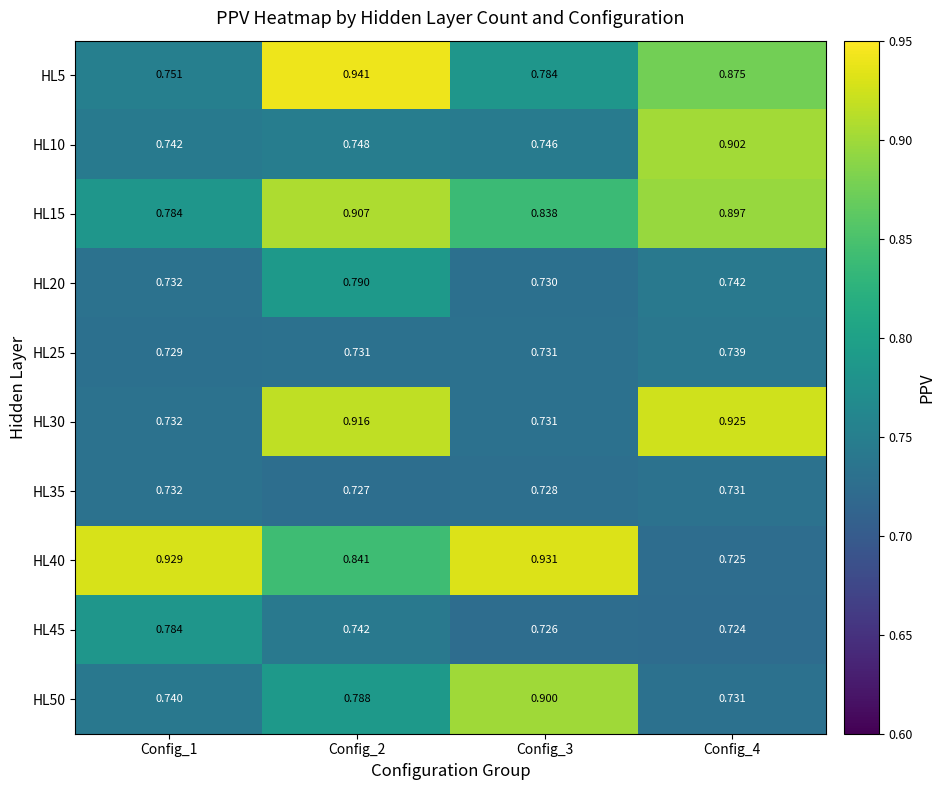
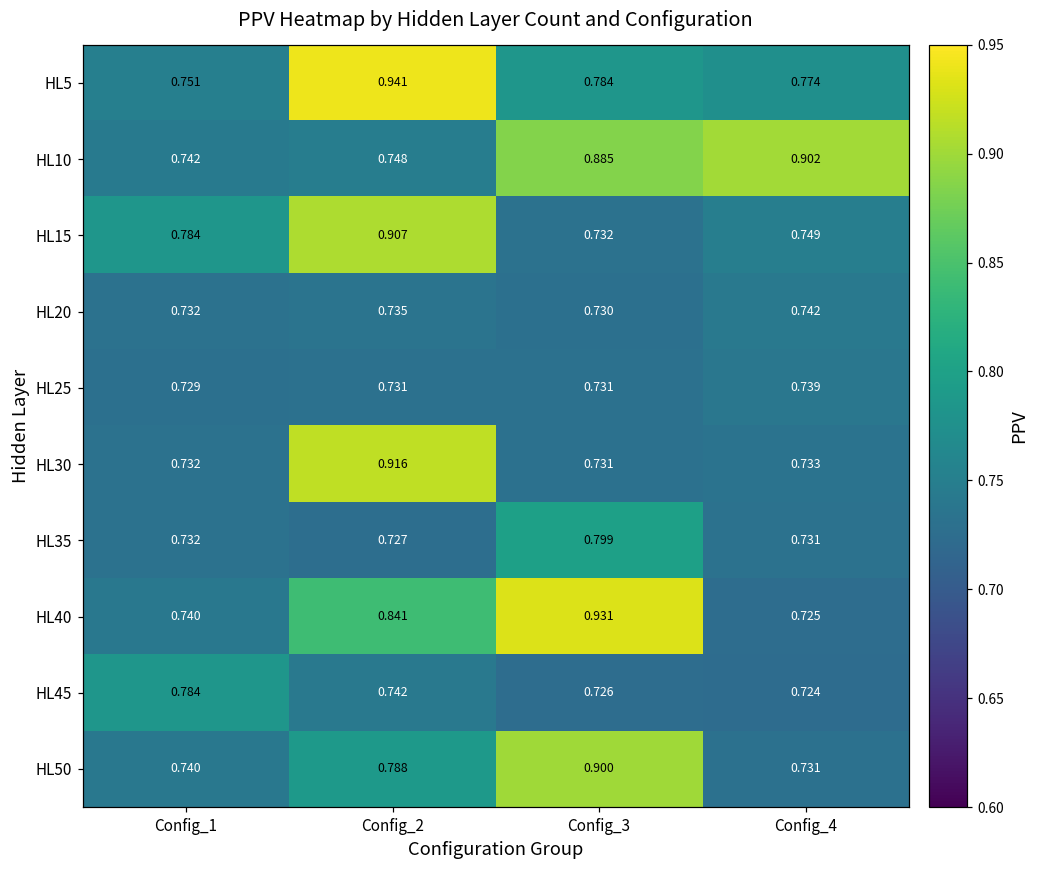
  {
    "HL5": {
      "Config_1": 0.751,
      "Config_2": 0.941,
      "Config_3": 0.784,
-     "Config_4": 0.875
+     "Config_4": 0.774
    },
    "HL10": {
      "Config_1": 0.742,
      "Config_2": 0.748,
-     "Config_3": 0.746,
+     "Config_3": 0.885,
      "Config_4": 0.902
    },
    "HL15": {
      "Config_1": 0.784,
      "Config_2": 0.907,
-     "Config_3": 0.838,
-     "Config_4": 0.897
+     "Config_3": 0.732,
+     "Config_4": 0.749
    },
    "HL20": {
      "Config_1": 0.732,
-     "Config_2": 0.790,
+     "Config_2": 0.735,
      "Config_3": 0.730,
      "Config_4": 0.742
    },
    "HL25": {
      "Config_1": 0.729,
      "Config_2": 0.731,
      "Config_3": 0.731,
      "Config_4": 0.739
    },
    "HL30": {
      "Config_1": 0.732,
      "Config_2": 0.916,
      "Config_3": 0.731,
-     "Config_4": 0.925
+     "Config_4": 0.733
    },
    "HL35": {
      "Config_1": 0.732,
      "Config_2": 0.727,
-     "Config_3": 0.728,
+     "Config_3": 0.799,
      "Config_4": 0.731
    },
    "HL40": {
-     "Config_1": 0.929,
+     "Config_1": 0.740,
      "Config_2": 0.841,
      "Config_3": 0.931,
      "Config_4": 0.725
    },
    "HL45": {
      "Config_1": 0.784,
      "Config_2": 0.742,
      "Config_3": 0.726,
      "Config_4": 0.724
    },
    "HL50": {
      "Config_1": 0.740,
      "Config_2": 0.788,
      "Config_3": 0.900,
      "Config_4": 0.731
    }
  }
